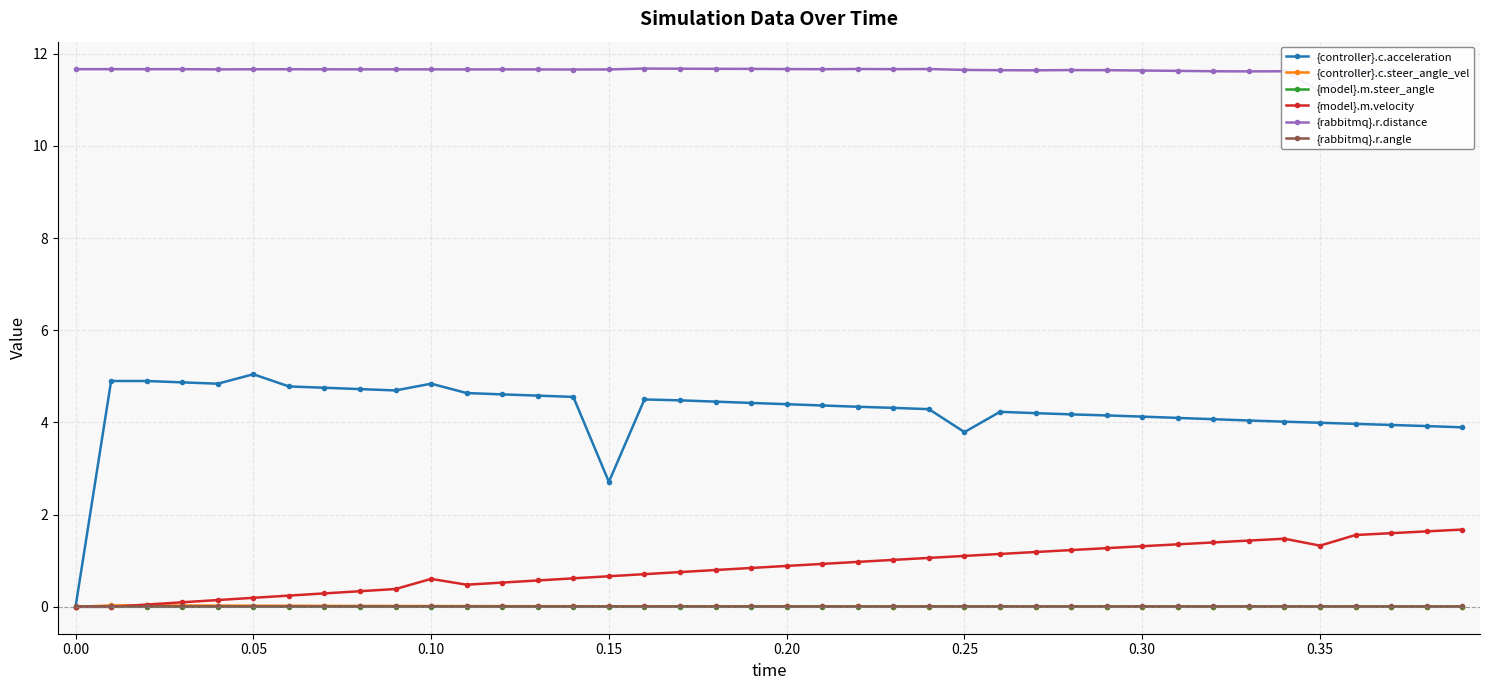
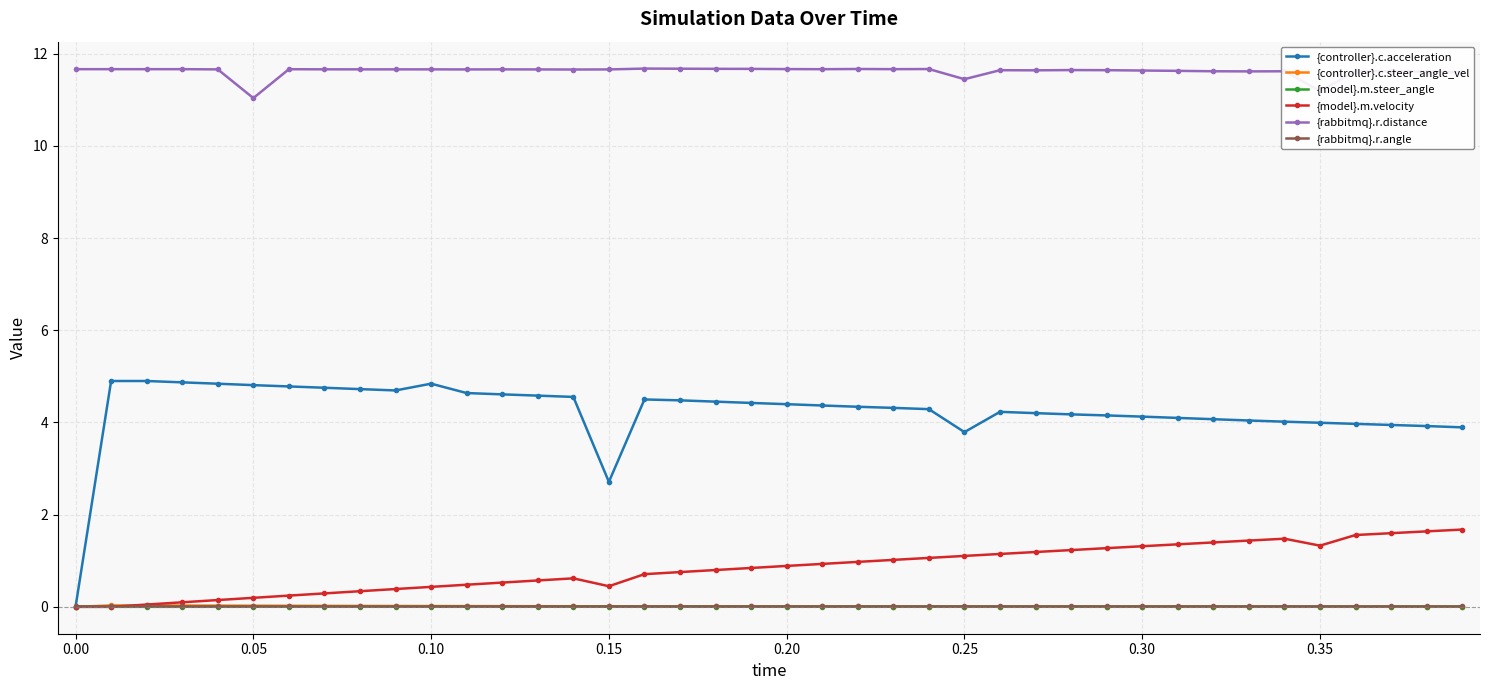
  {
    "{controller}.c.acceleration": {
-     "0.05": 5.0,
+     "0.05": 4.8,
      "0.10": 4.8,
      "0.15": 2.7,
      "0.20": 4.4,
      "0.25": 3.8,
      "0.30": 4.1,
      "0.35": 4.0
    },
    "{model}.m.velocity": {
      "0.05": 0.2,
-     "0.10": 0.6,
-     "0.15": 0.7,
+     "0.10": 0.4,
+     "0.15": 0.4,
      "0.20": 0.9,
      "0.25": 1.1,
      "0.30": 1.3,
      "0.35": 1.3
    },
    "{rabbitmq}.r.distance": {
      "0.00": 11.7,
-     "0.05": 11.7,
+     "0.05": 11.0,
      "0.10": 11.7,
      "0.15": 11.7,
      "0.20": 11.7,
-     "0.25": 11.6,
+     "0.25": 11.4,
      "0.30": 11.6
    }
  }
